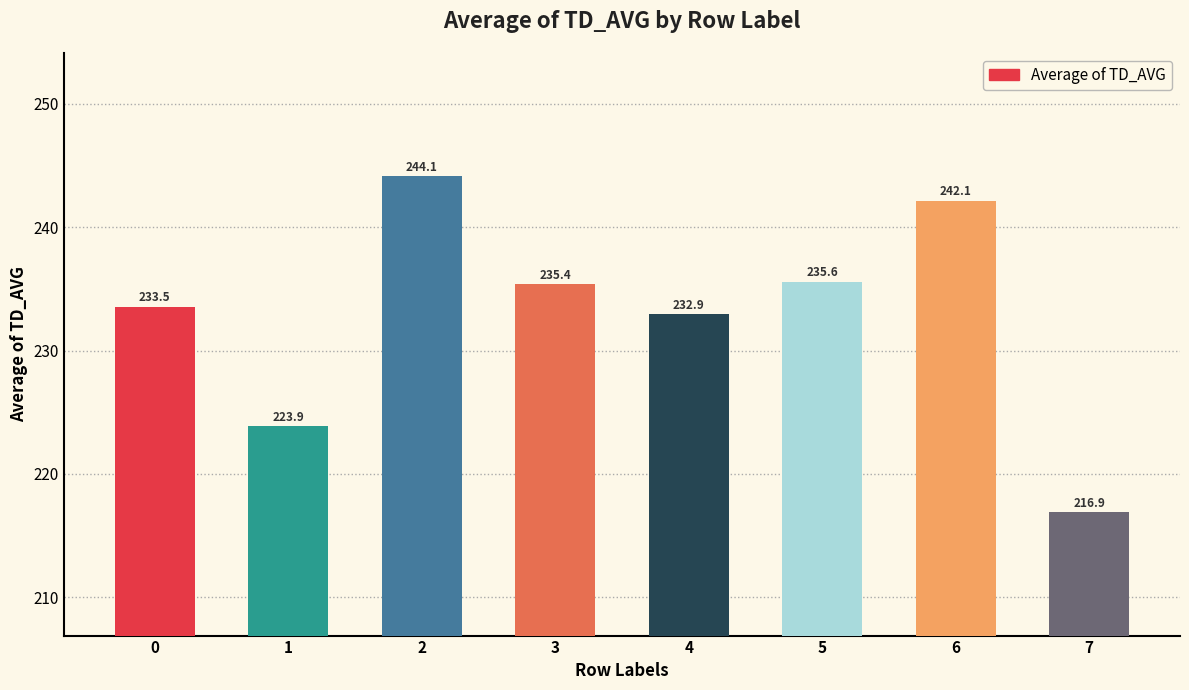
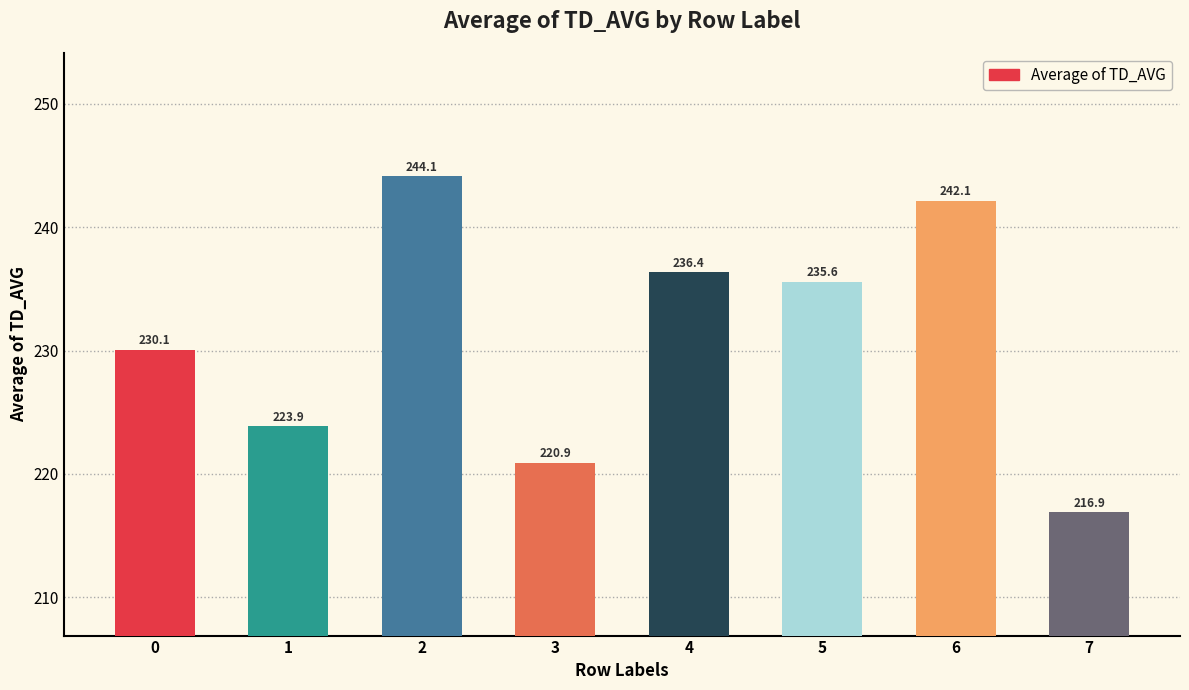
  {
-   "0": 233.5,
+   "0": 230.1,
    "1": 223.9,
    "2": 244.1,
-   "3": 235.4,
-   "4": 232.9,
+   "3": 220.9,
+   "4": 236.4,
    "5": 235.6,
    "6": 242.1,
    "7": 216.9
  }
